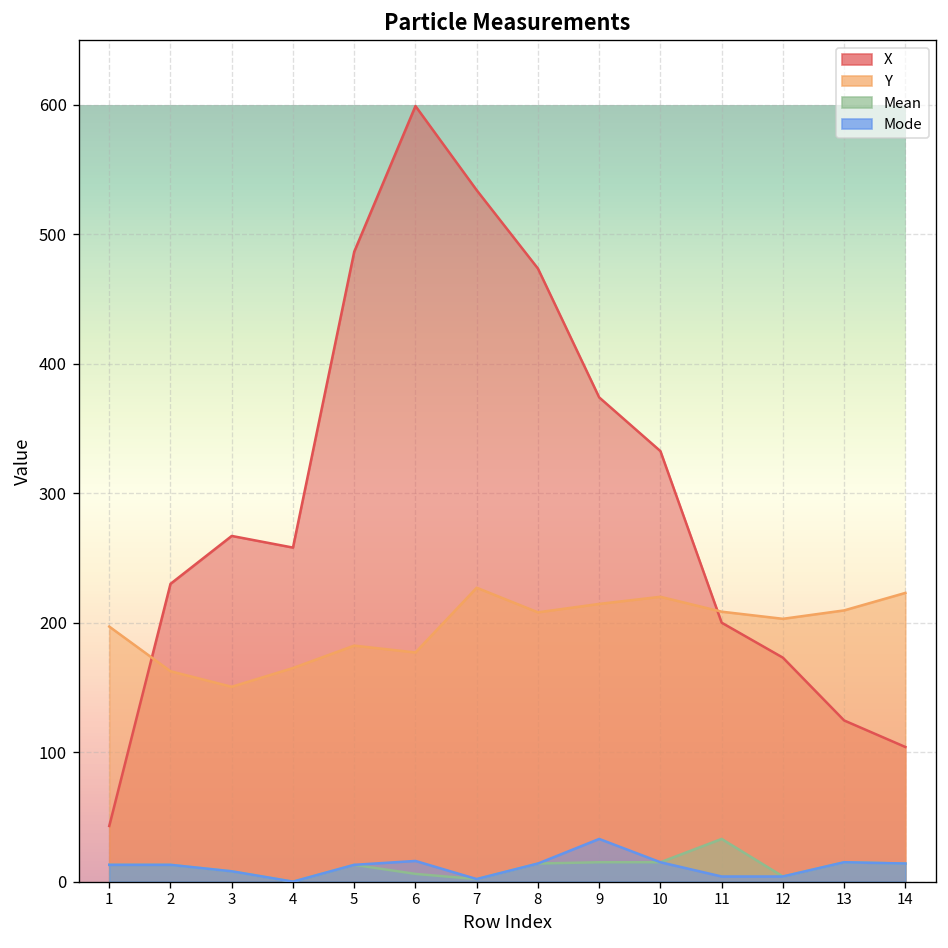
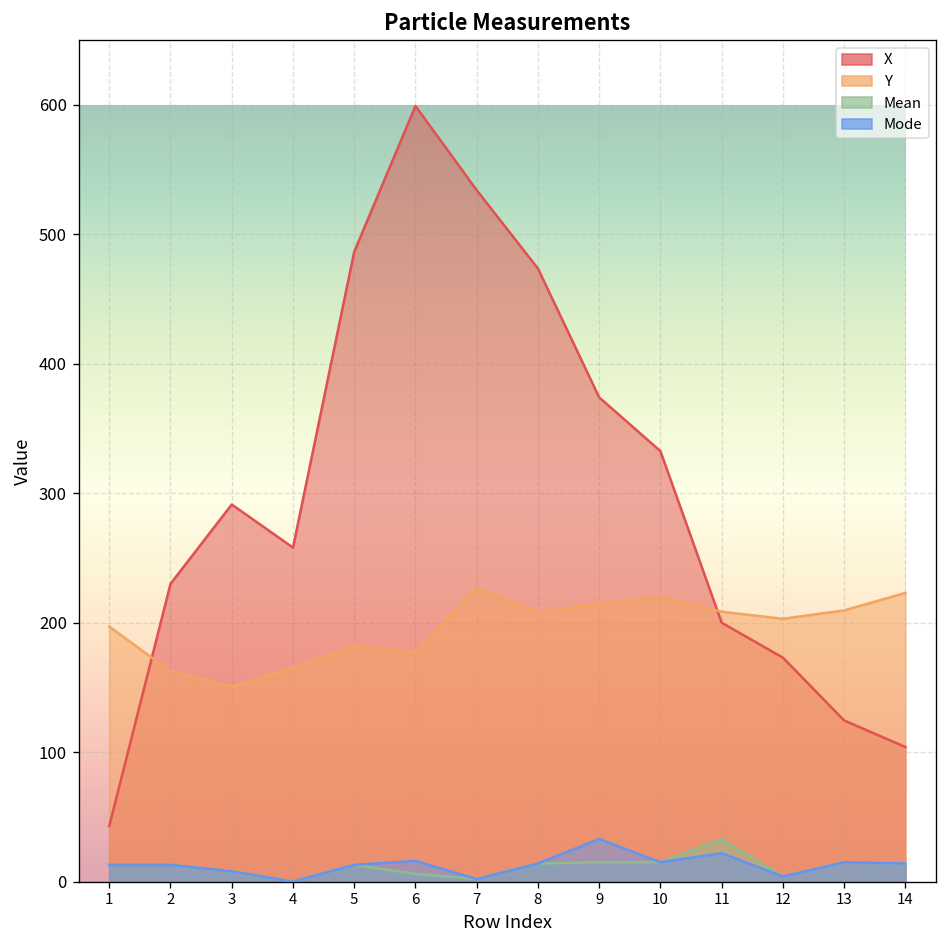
  {
    "X": {
      "1": 43,
      "2": 230,
-     "3": 267,
+     "3": 291,
      "4": 258,
      "5": 487,
      "6": 599,
      "7": 534,
      "8": 474,
      "9": 374,
      "10": 333,
      "11": 200,
      "12": 173,
      "13": 125,
      "14": 104
    },
    "Y": {
      "1": 197,
      "2": 163,
      "3": 151,
      "4": 165,
      "5": 182,
      "6": 177,
      "7": 227,
      "8": 208,
      "9": 215,
      "10": 220,
      "11": 209,
      "12": 203,
      "13": 210,
      "14": 223
    },
    "Mean": {
      "6": 6,
      "9": 15,
      "11": 33
    },
    "Mode": {
      "6": 16,
      "9": 33,
-     "11": 4
+     "11": 22
    }
  }
